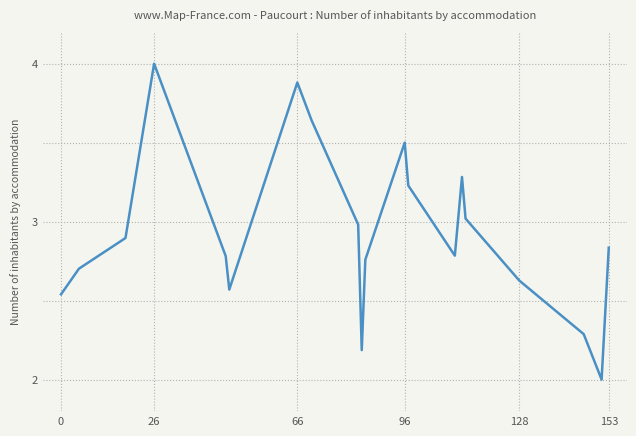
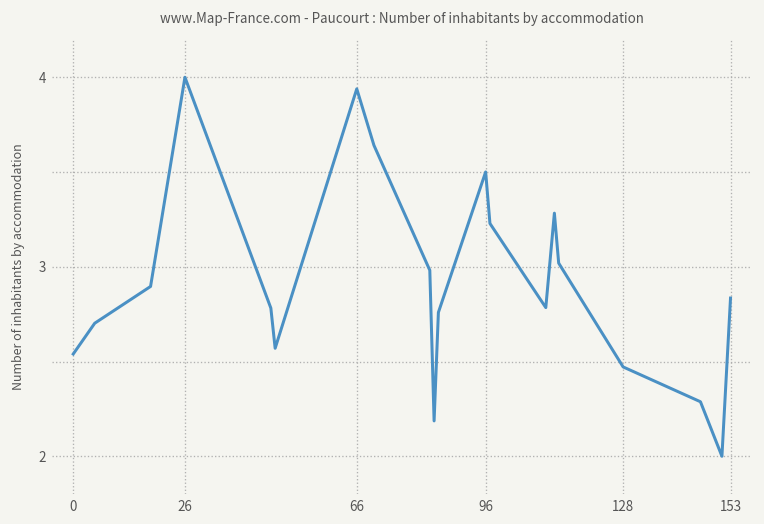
  {
    "0": 2.54,
    "26": 4.00,
-   "66": 3.88,
+   "66": 3.94,
    "96": 3.50,
-   "128": 2.63,
+   "128": 2.47,
    "153": 2.83
  }
